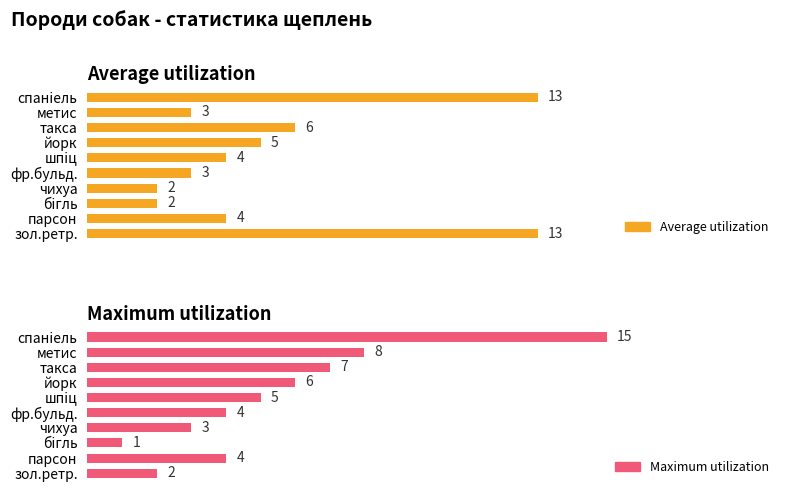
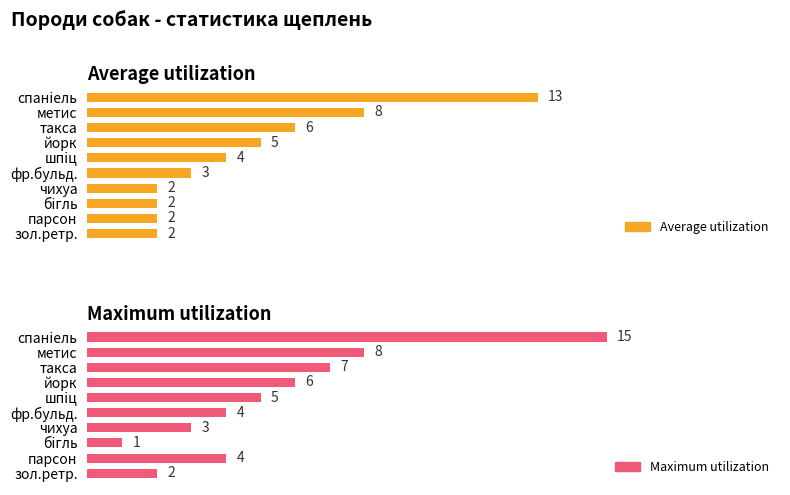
  {
    "Average utilization": {
      "спаніель": 13,
-     "метис": 3,
+     "метис": 8,
      "такса": 6,
      "йорк": 5,
      "шпіц": 4,
      "фр.бульд.": 3,
      "чихуа": 2,
      "бігль": 2,
-     "парсон": 4,
-     "зол.ретр.": 13
+     "парсон": 2,
+     "зол.ретр.": 2
    },
    "Maximum utilization": {
      "спаніель": 15,
      "метис": 8,
      "такса": 7,
      "йорк": 6,
      "шпіц": 5,
      "фр.бульд.": 4,
      "чихуа": 3,
      "бігль": 1,
      "парсон": 4,
      "зол.ретр.": 2
    }
  }
